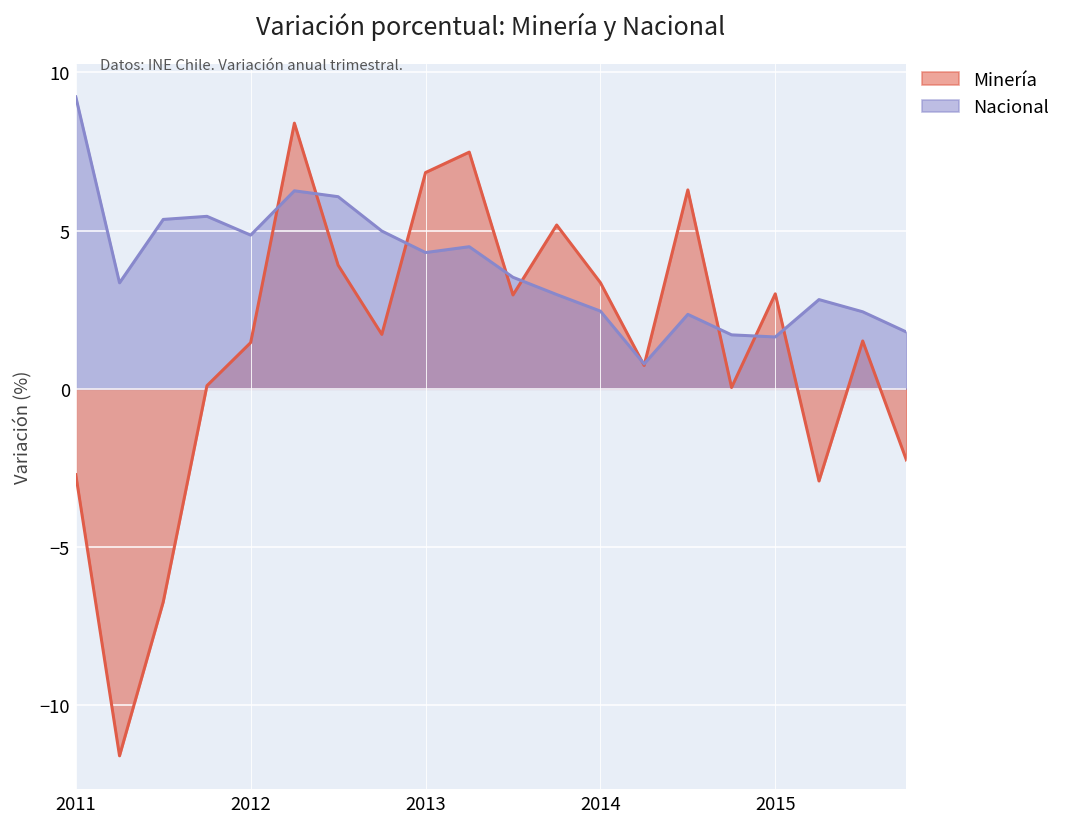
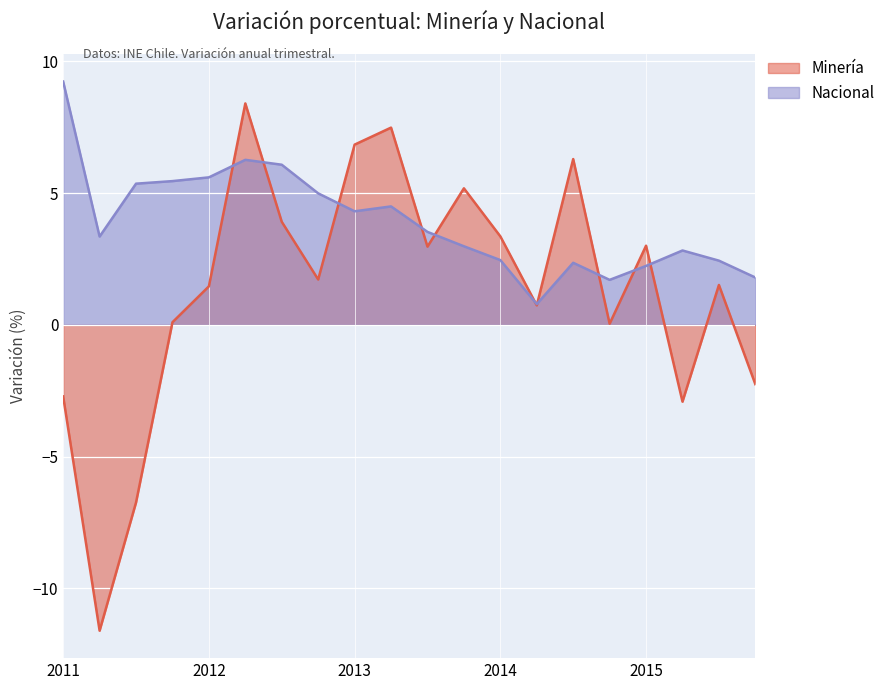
  {
    "Nacional": {
      "2011": 9.2,
-     "2012": 4.9,
+     "2012": 5.6,
      "2013": 4.3,
      "2014": 2.5,
-     "2015": 1.6
+     "2015": 2.2
    }
  }
